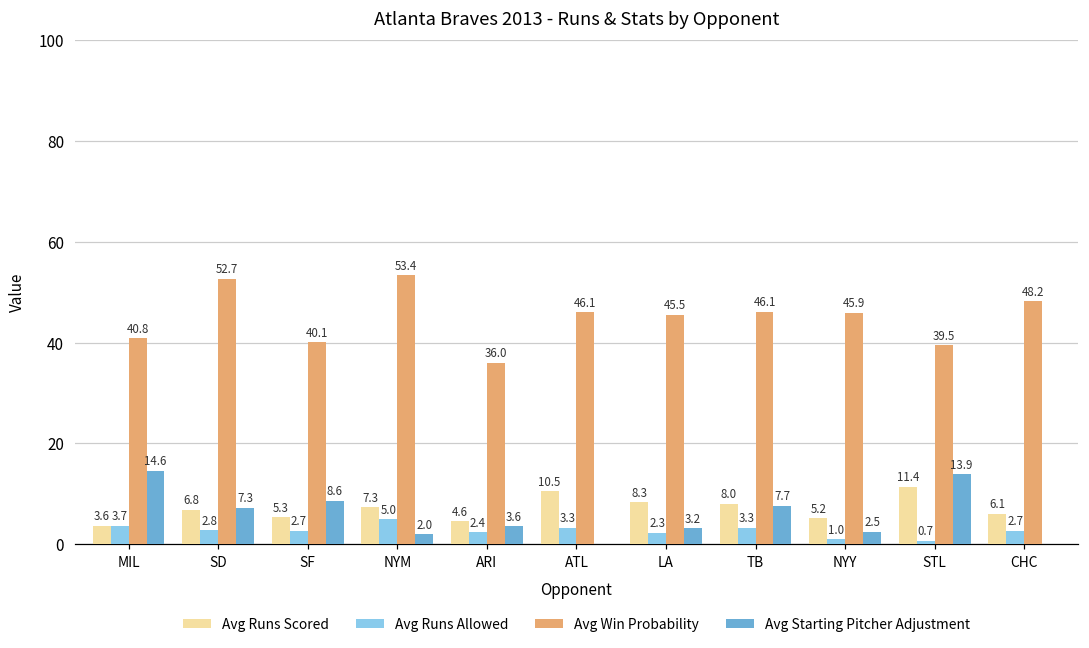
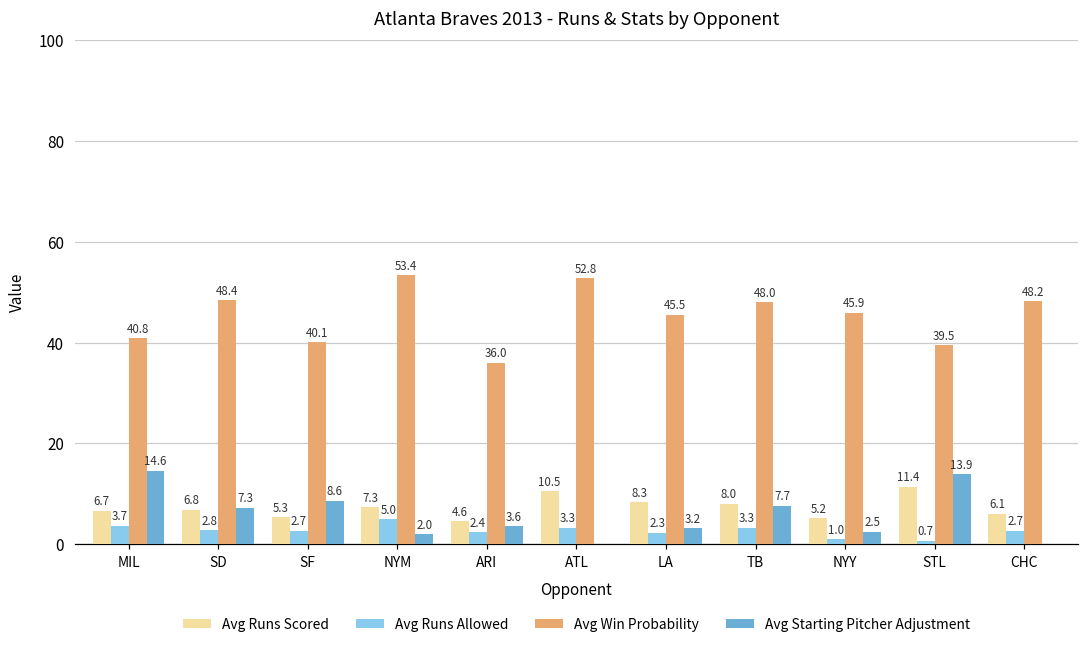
  {
    "Avg Runs Scored": {
-     "MIL": 3.6,
+     "MIL": 6.7,
      "SD": 6.8,
      "SF": 5.3,
      "NYM": 7.3,
      "ARI": 4.6,
      "ATL": 10.5,
      "LA": 8.3,
      "TB": 8.0,
      "NYY": 5.2,
      "STL": 11.4,
      "CHC": 6.1
    },
    "Avg Win Probability": {
      "MIL": 40.8,
-     "SD": 52.7,
+     "SD": 48.4,
      "SF": 40.1,
      "NYM": 53.4,
      "ARI": 36.0,
-     "ATL": 46.1,
+     "ATL": 52.8,
      "LA": 45.5,
-     "TB": 46.1,
+     "TB": 48.0,
      "NYY": 45.9,
      "STL": 39.5,
      "CHC": 48.2
    }
  }
